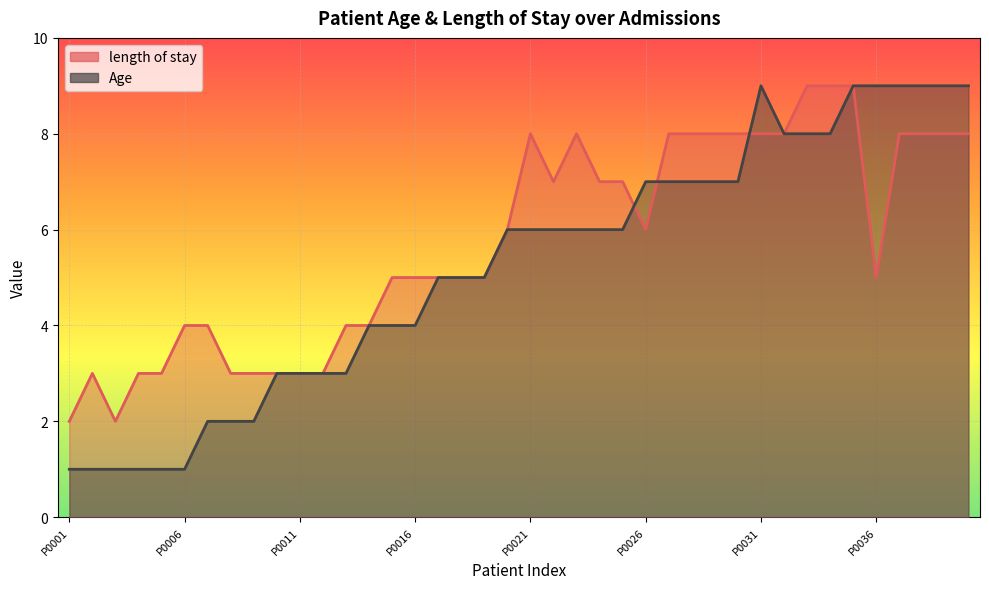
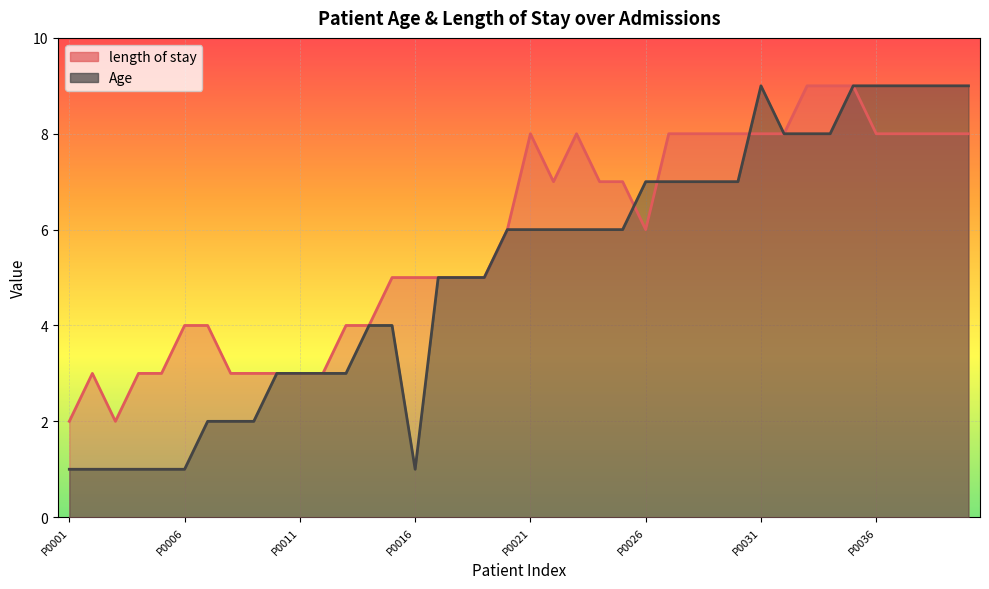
  {
    "length of stay": {
      "P0001": 2,
      "P0006": 4,
      "P0016": 5,
      "P0021": 8,
      "P0026": 6,
      "P0031": 8,
-     "P0036": 5
+     "P0036": 8
    },
    "Age": {
      "P0001": 1,
      "P0006": 1,
-     "P0016": 4,
+     "P0016": 1,
      "P0021": 6,
      "P0026": 7,
      "P0031": 9,
      "P0036": 9
    }
  }
